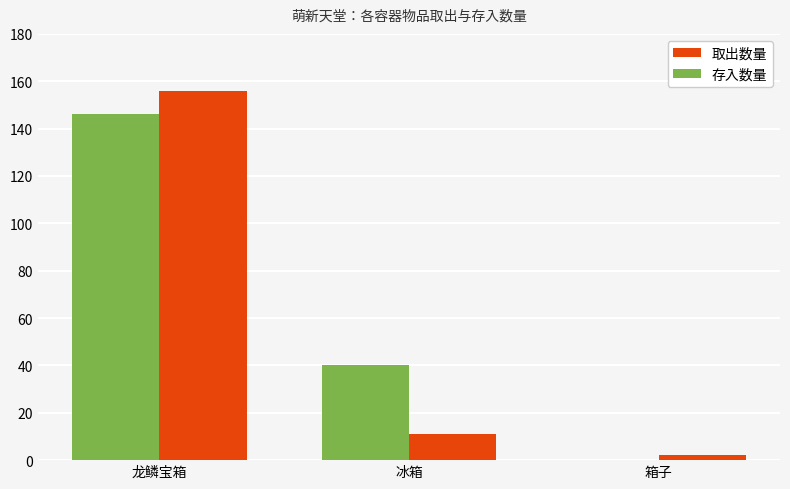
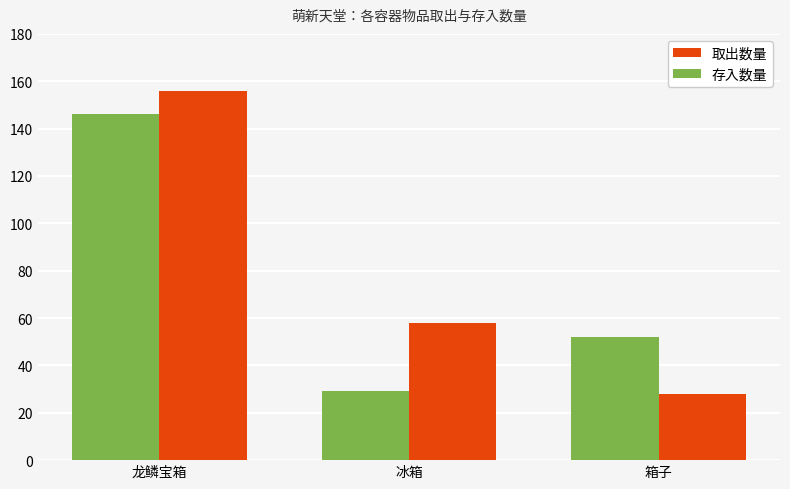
  {
    "取出数量": {
      "龙鳞宝箱": 156,
-     "冰箱": 11,
-     "箱子": 2
+     "冰箱": 58,
+     "箱子": 28
    },
    "存入数量": {
      "龙鳞宝箱": 146,
-     "冰箱": 40,
-     "箱子": 0
+     "冰箱": 29,
+     "箱子": 52
    }
  }
